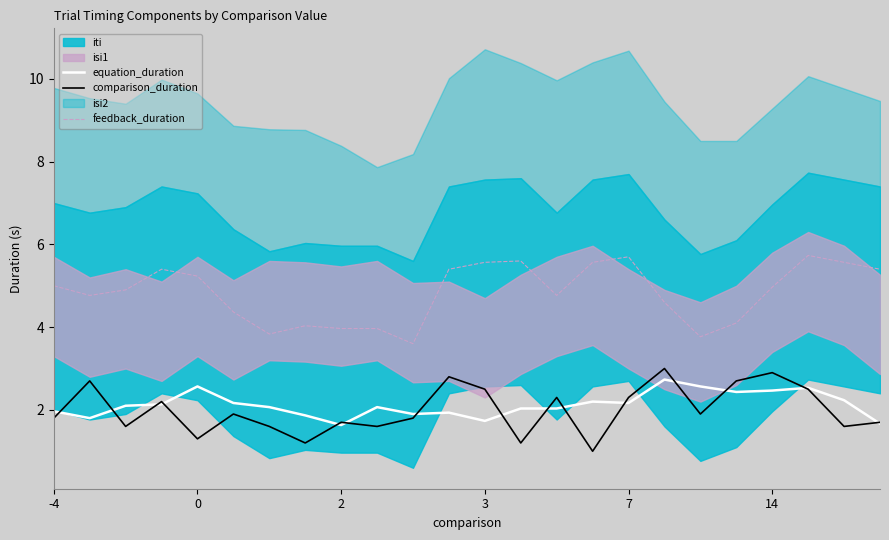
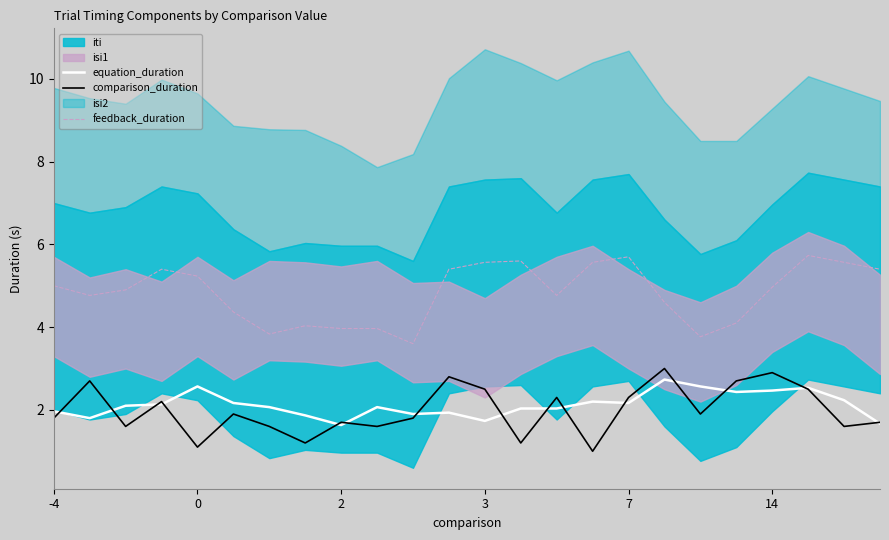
  {
    "equation_duration": {
      "-4": 2.0,
      "0": 2.6
    },
    "comparison_duration": {
      "-4": 1.8,
-     "0": 1.3
+     "0": 1.1
    }
  }
